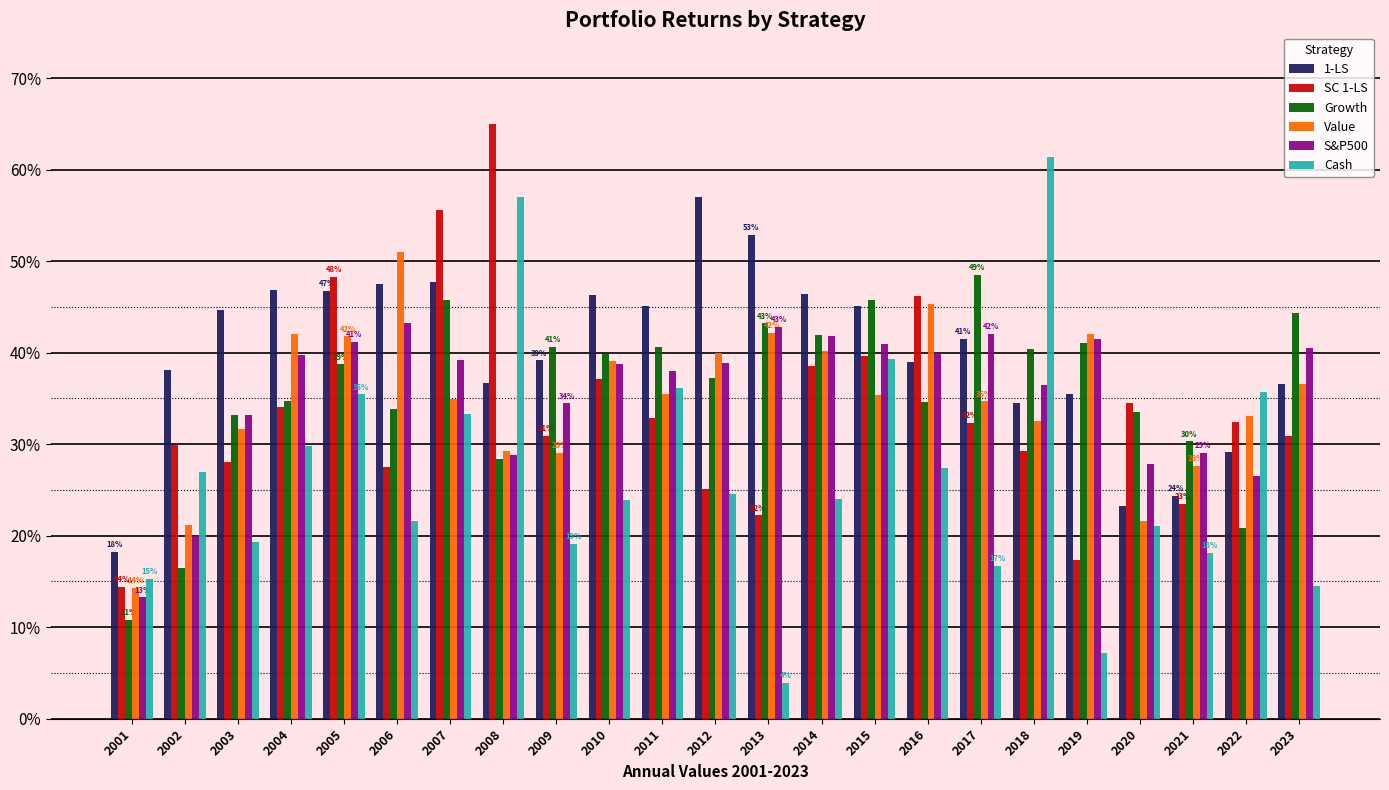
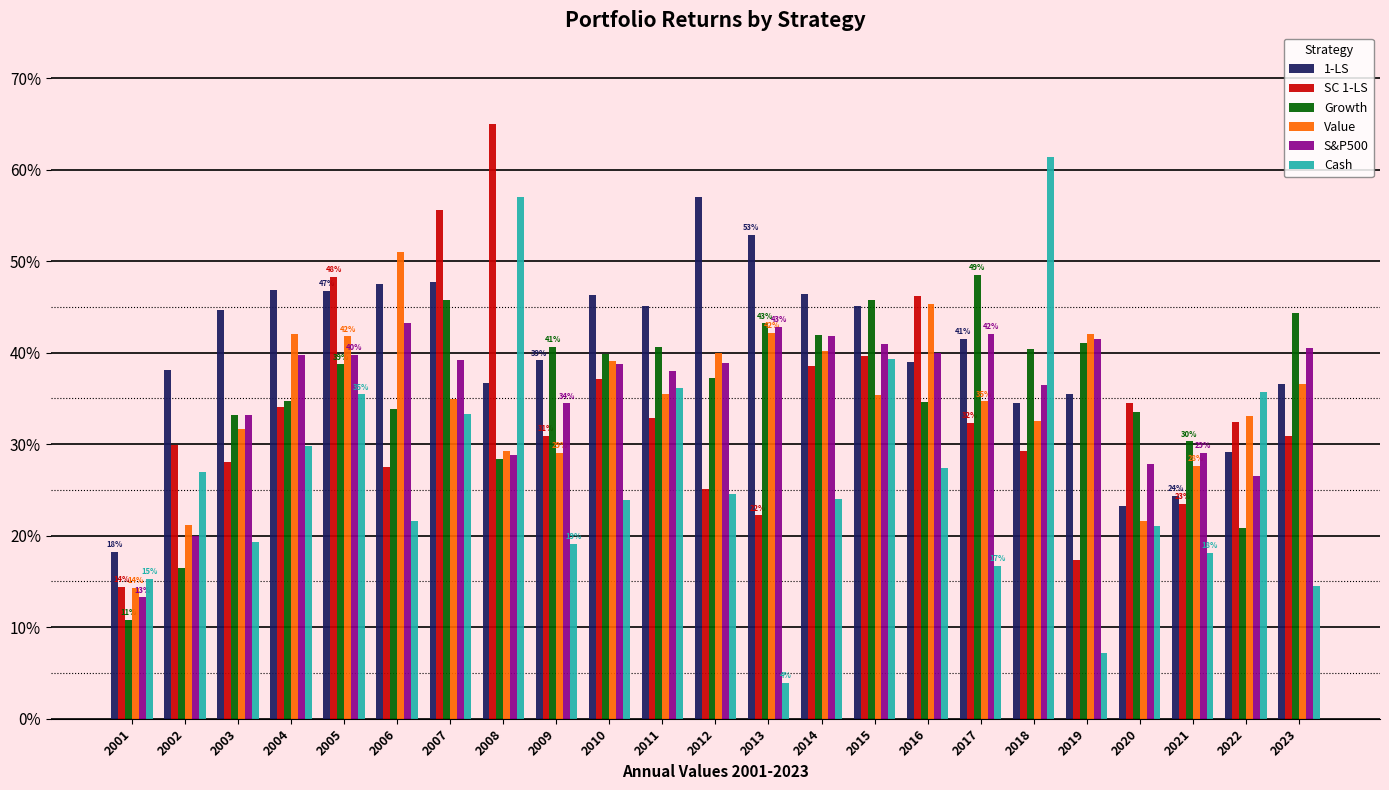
  {
    "1-LS": {
      "2001": "18%",
      "2005": "47%",
      "2009": "39%",
      "2013": "53%",
      "2017": "41%",
      "2021": "24%"
    },
    "SC 1-LS": {
      "2001": "14%",
      "2005": "48%",
      "2009": "31%",
      "2013": "22%",
      "2017": "32%",
      "2021": "23%"
    },
    "Growth": {
      "2001": "11%",
      "2005": "39%",
      "2009": "41%",
      "2013": "43%",
      "2017": "49%",
      "2021": "30%"
    },
    "Value": {
      "2001": "14%",
      "2009": "29%",
      "2017": "35%",
      "2021": "28%"
    },
    "S&P500": {
      "2001": "13%",
-     "2005": "41%",
+     "2005": "40%",
      "2009": "34%",
      "2017": "42%",
      "2021": "29%"
    },
    "Cash": {
      "2001": "15%",
      "2005": "35%",
      "2009": "19%",
      "2013": "4%",
      "2017": "17%",
      "2021": "18%"
    }
  }
